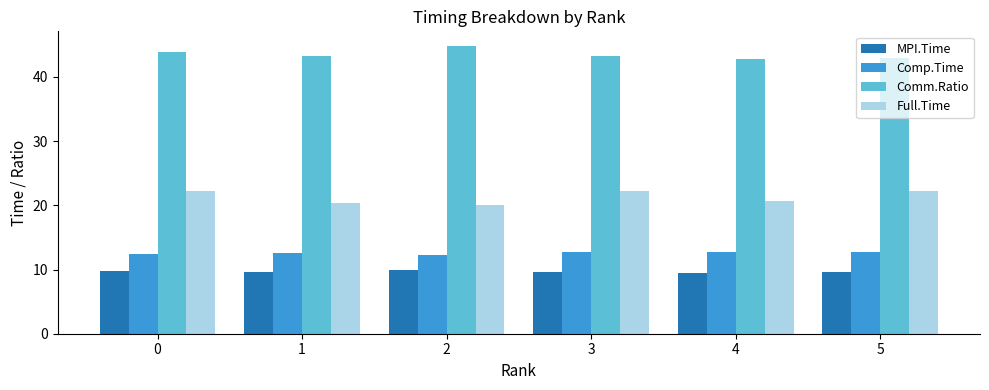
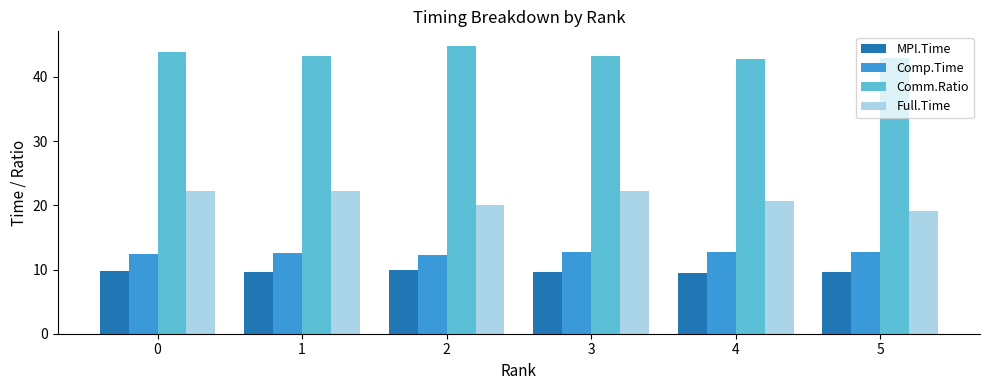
  {
    "Full.Time": {
      "0": 22,
-     "1": 20,
+     "1": 22,
      "2": 20,
      "3": 22,
      "4": 21,
-     "5": 22
+     "5": 19
    }
  }
